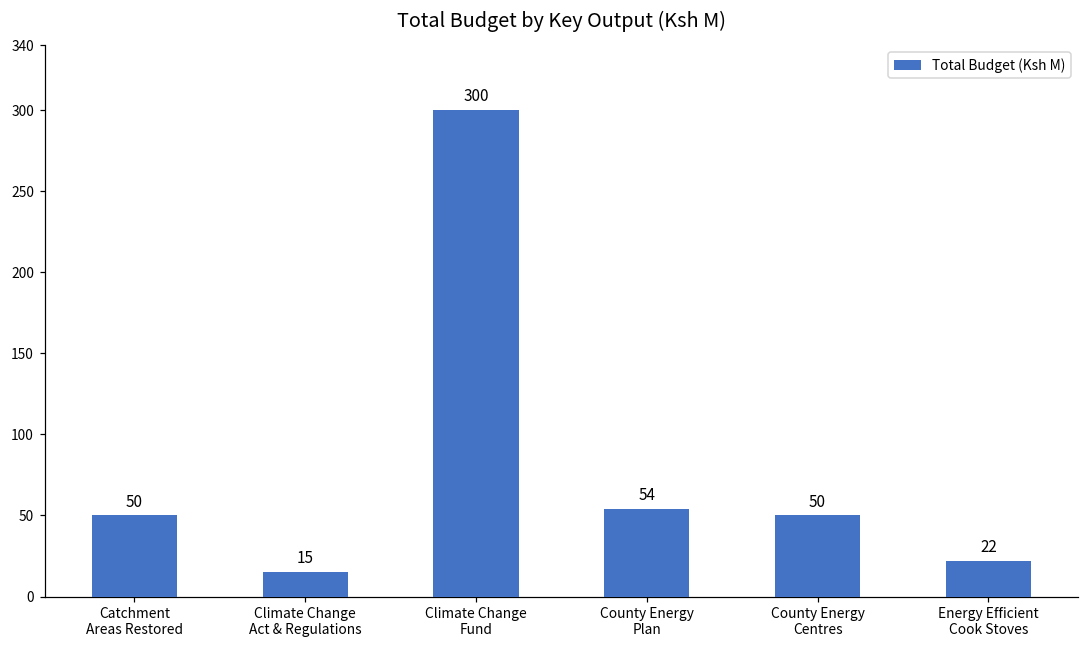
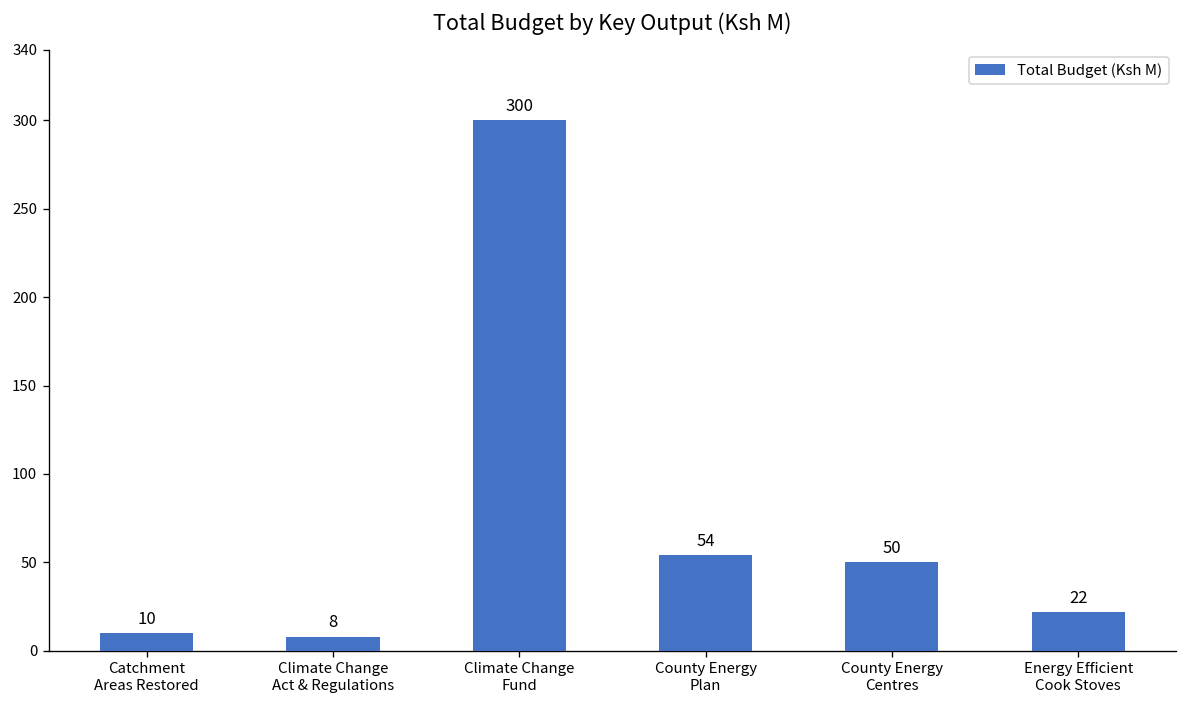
  {
-   "Catchment Areas Restored": 50,
-   "Climate Change Act & Regulations": 15,
+   "Catchment Areas Restored": 10,
+   "Climate Change Act & Regulations": 8,
    "Climate Change Fund": 300,
    "County Energy Plan": 54,
    "County Energy Centres": 50,
    "Energy Efficient Cook Stoves": 22
  }
